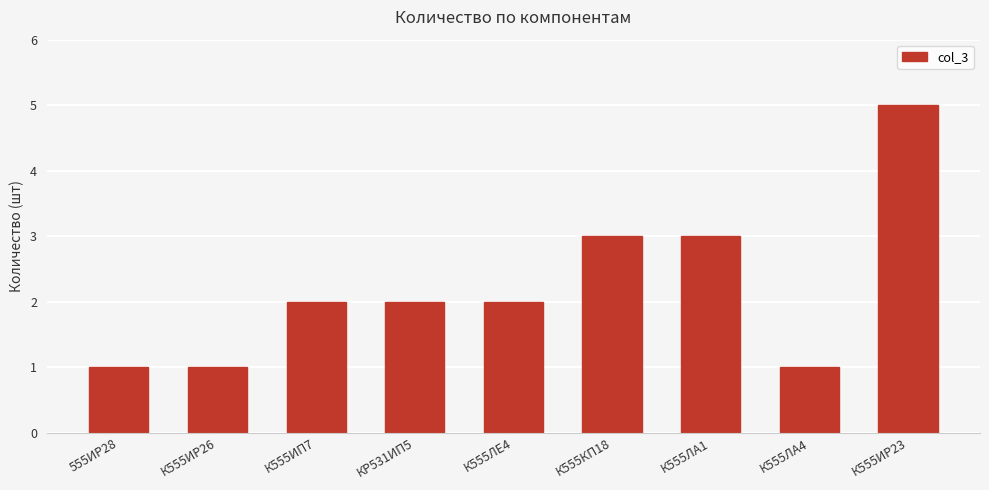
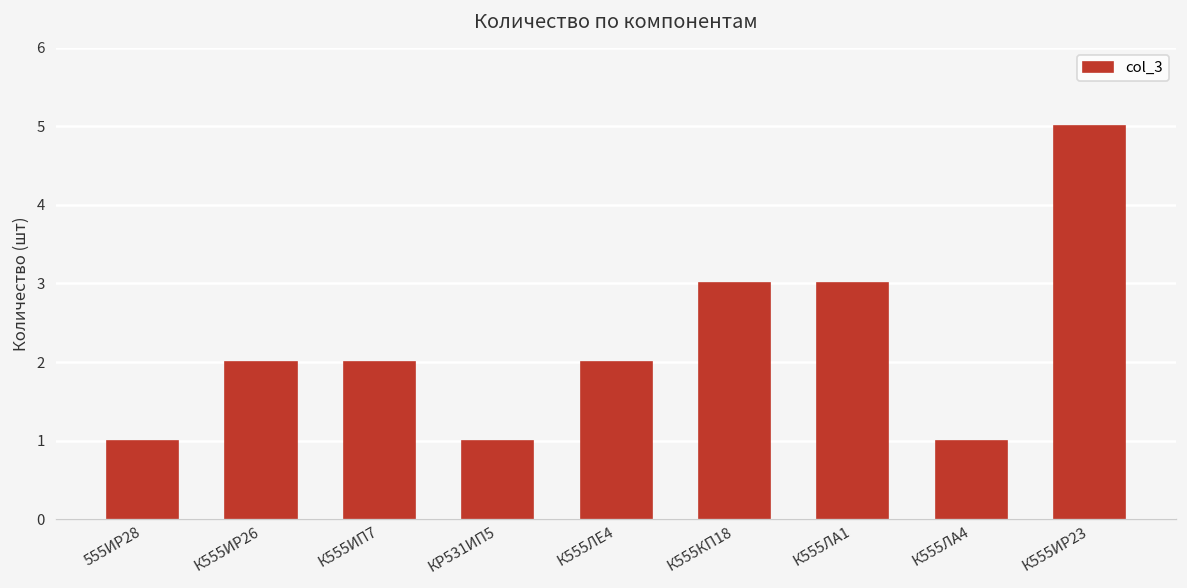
  {
    "555ИР28": 1,
-   "К555ИР26": 1,
+   "К555ИР26": 2,
    "К555ИП7": 2,
-   "КР531ИП5": 2,
+   "КР531ИП5": 1,
    "К555ЛЕ4": 2,
    "К555КП18": 3,
    "К555ЛА1": 3,
    "К555ЛА4": 1,
    "К555ИР23": 5
  }
